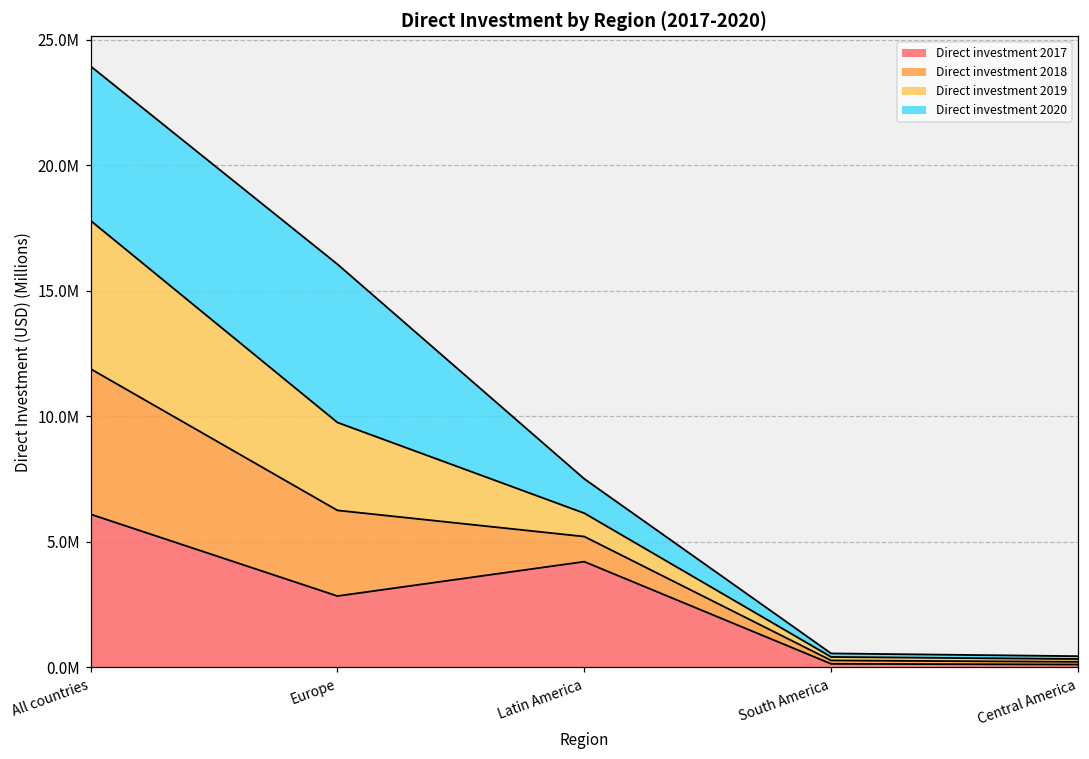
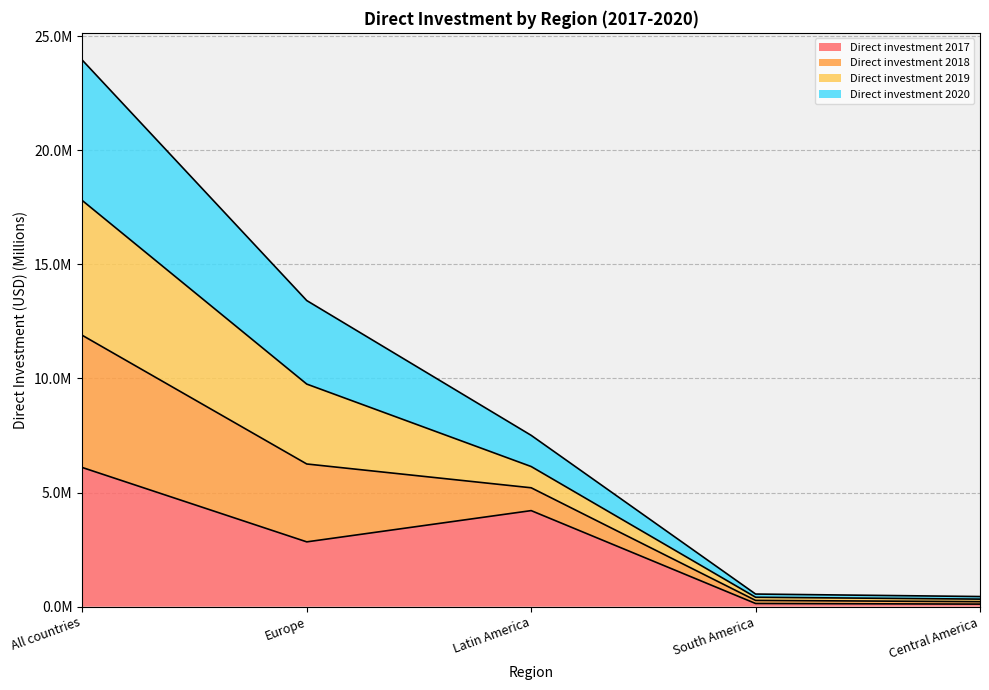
  {
    "Direct investment 2017": {
      "All countries": 6100000,
      "Europe": 2800000,
      "Latin America": 4200000,
      "South America": 100000
    },
    "Direct investment 2020": {
      "All countries": 6200000,
-     "Europe": 6300000,
+     "Europe": 3700000,
      "Latin America": 1400000,
      "South America": 100000,
      "Central America": 100000
    }
  }
